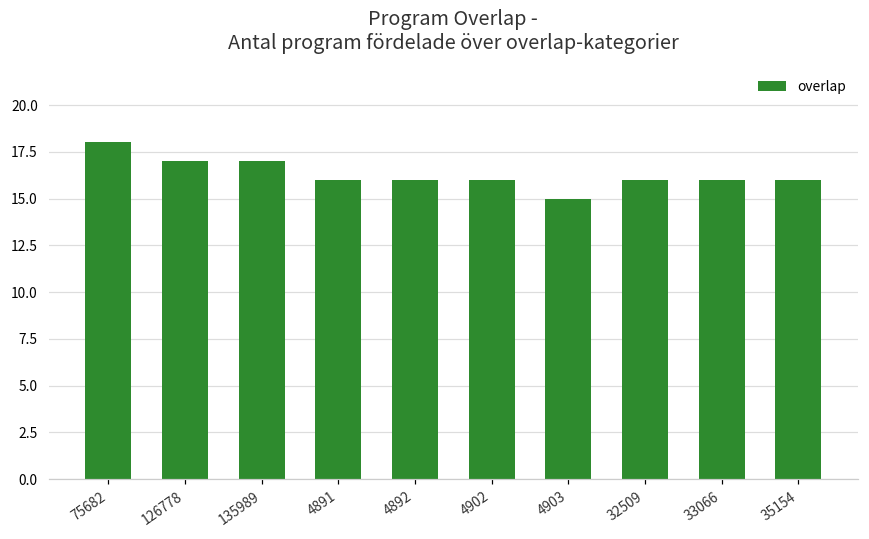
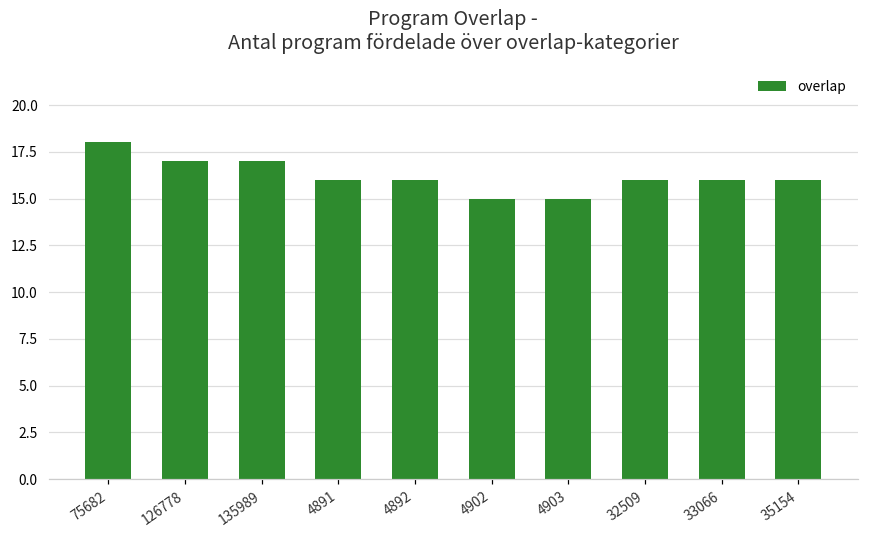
  {
    "75682": 18,
    "126778": 17,
    "135989": 17,
    "4891": 16,
    "4892": 16,
-   "4902": 16,
+   "4902": 15,
    "4903": 15,
    "32509": 16,
    "33066": 16,
    "35154": 16
  }
